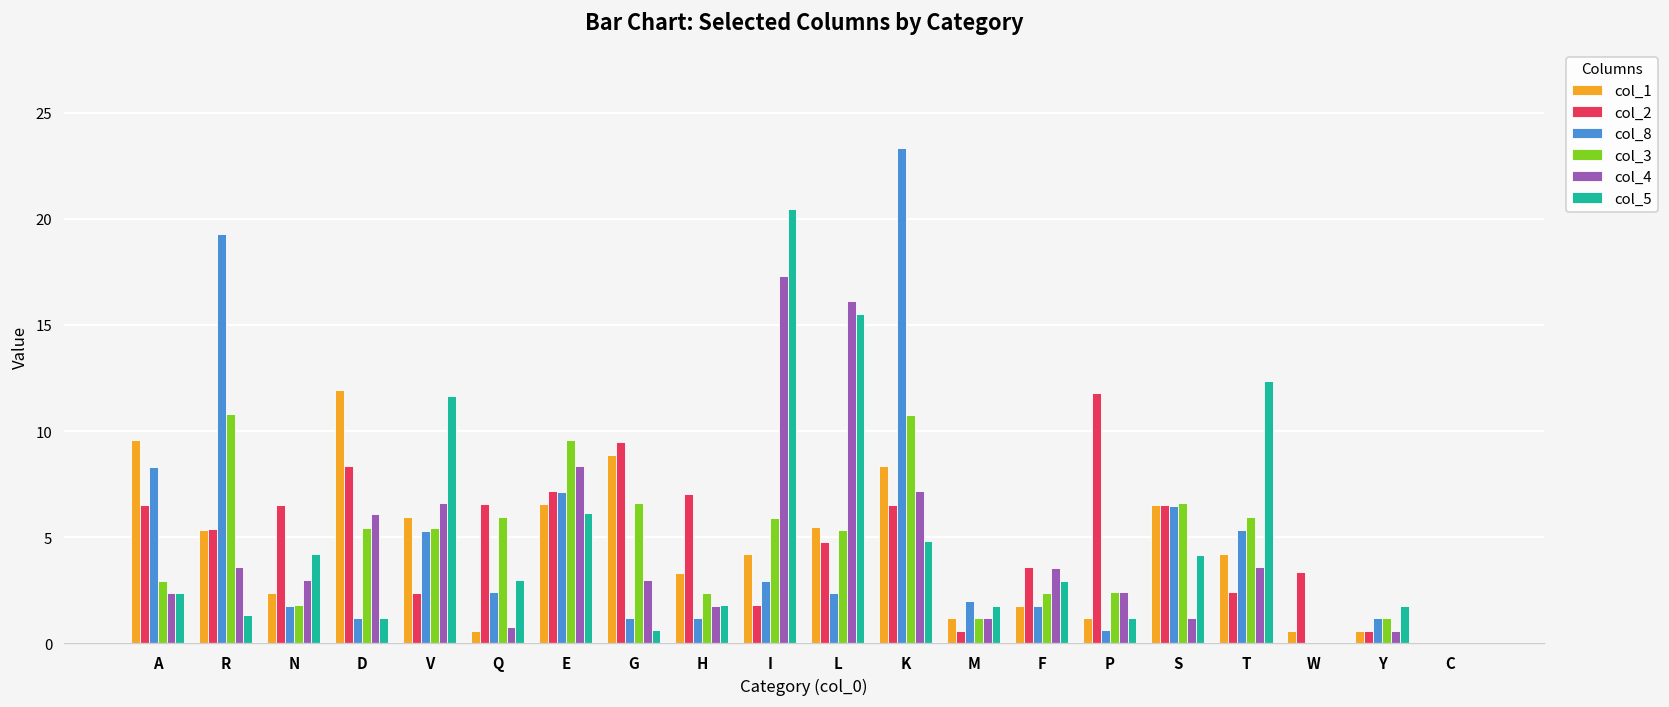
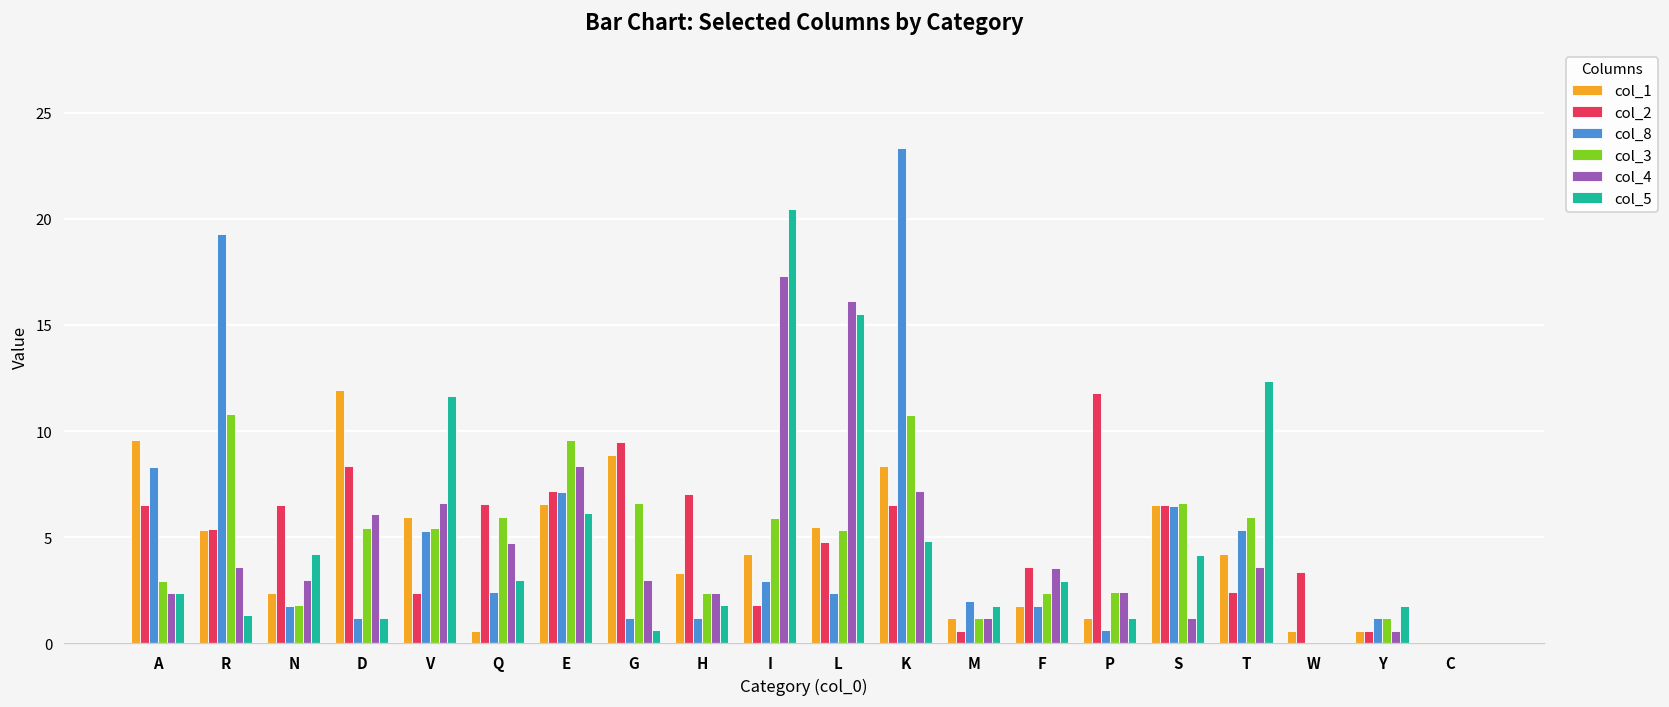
  {
    "col_1": {
      "A": 9.6,
      "R": 5.4,
      "N": 2.4,
      "D": 11.9,
      "V": 5.9,
      "Q": 0.6,
      "E": 6.6,
      "G": 8.9,
      "H": 3.3,
      "I": 4.2,
      "L": 5.5,
      "K": 8.3,
      "M": 1.2,
      "F": 1.8,
      "P": 1.2,
      "S": 6.5,
      "T": 4.2,
      "W": 0.6,
      "Y": 0.6,
      "C": 0.0
    },
    "col_2": {
      "A": 6.5,
      "R": 5.4,
      "N": 6.5,
      "D": 8.3,
      "V": 2.4,
      "Q": 6.5,
      "E": 7.2,
      "G": 9.5,
      "H": 7.1,
      "I": 1.8,
      "L": 4.8,
      "K": 6.5,
      "M": 0.6,
      "F": 3.6,
      "P": 11.8,
      "S": 6.5,
      "T": 2.4,
      "W": 3.4,
      "Y": 0.6,
      "C": 0.0
    },
    "col_8": {
      "A": 8.3,
      "R": 19.3,
      "N": 1.8,
      "D": 1.2,
      "V": 5.3,
      "Q": 2.4,
      "E": 7.1,
      "G": 1.2,
      "H": 1.2,
      "I": 3.0,
      "L": 2.4,
      "K": 23.3,
      "M": 2.0,
      "F": 1.8,
      "P": 0.6,
      "S": 6.5,
      "T": 5.4,
      "W": 0.0,
      "Y": 1.2,
      "C": 0.0
    },
    "col_3": {
      "A": 3.0,
      "R": 10.8,
      "N": 1.8,
      "D": 5.4,
      "V": 5.4,
      "Q": 5.9,
      "E": 9.6,
      "G": 6.6,
      "H": 2.4,
      "I": 5.9,
      "L": 5.3,
      "K": 10.8,
      "M": 1.2,
      "F": 2.4,
      "P": 2.4,
      "S": 6.6,
      "T": 5.9,
      "W": 0.0,
      "Y": 1.2,
      "C": 0.0
    },
    "col_4": {
      "A": 2.4,
      "R": 3.6,
      "N": 3.0,
      "D": 6.1,
      "V": 6.6,
-     "Q": 0.8,
+     "Q": 4.7,
      "E": 8.3,
      "G": 3.0,
-     "H": 1.8,
+     "H": 2.4,
      "I": 17.3,
      "L": 16.1,
      "K": 7.2,
      "M": 1.2,
      "F": 3.6,
      "P": 2.4,
      "S": 1.2,
      "T": 3.6,
      "W": 0.0,
      "Y": 0.6,
      "C": 0.0
    },
    "col_5": {
      "A": 2.4,
      "R": 1.4,
      "N": 4.2,
      "D": 1.2,
      "V": 11.7,
      "Q": 3.0,
      "E": 6.1,
      "G": 0.6,
      "H": 1.8,
      "I": 20.4,
      "L": 15.5,
      "K": 4.8,
      "M": 1.8,
      "F": 3.0,
      "P": 1.2,
      "S": 4.2,
      "T": 12.3,
      "W": 0.0,
      "Y": 1.8,
      "C": 0.0
    }
  }
